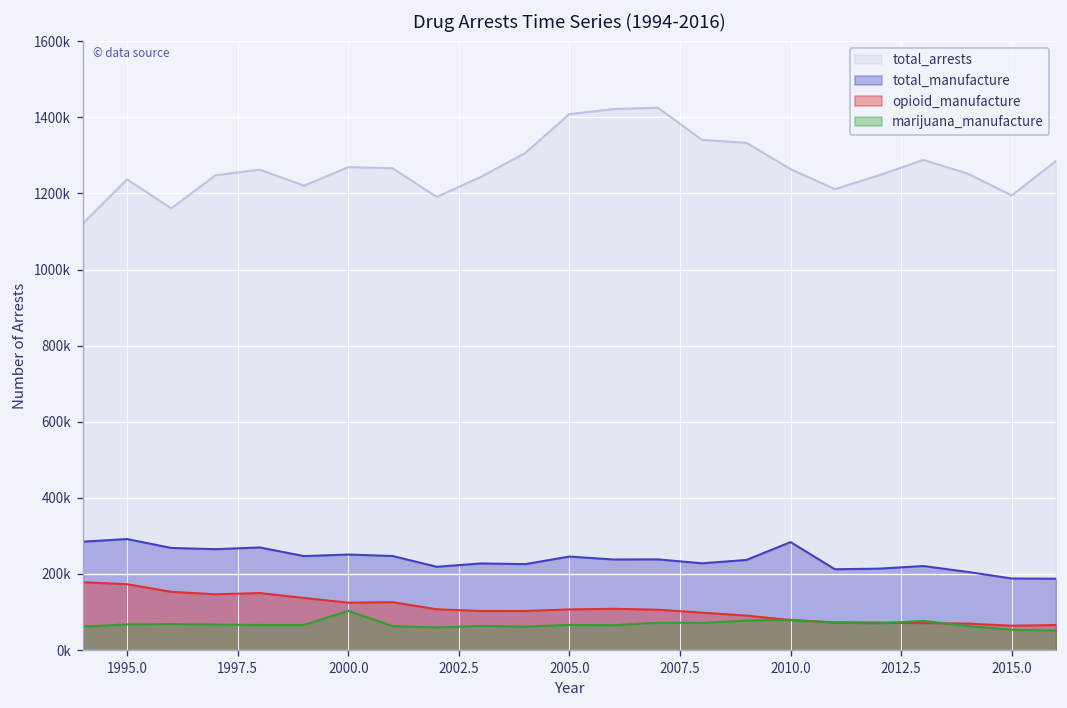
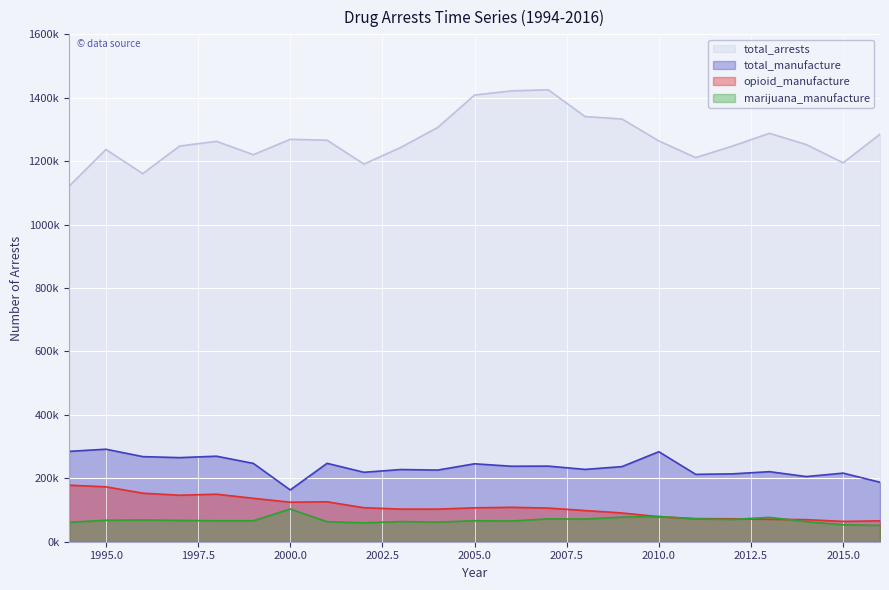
  {
    "total_arrests": {
      "1995.0": 1240000,
      "2000.0": 1270000,
      "2005.0": 1410000,
      "2010.0": 1260000,
      "2015.0": 1190000
    },
    "total_manufacture": {
      "1995.0": 290000,
-     "2000.0": 250000,
+     "2000.0": 160000,
      "2005.0": 250000,
      "2010.0": 280000,
-     "2015.0": 190000
+     "2015.0": 220000
    },
    "opioid_manufacture": {
      "1995.0": 170000,
      "2000.0": 120000,
      "2005.0": 110000,
      "2015.0": 60000
    },
    "marijuana_manufacture": {
      "1995.0": 70000,
      "2000.0": 100000,
      "2005.0": 70000,
      "2015.0": 50000
    }
  }
